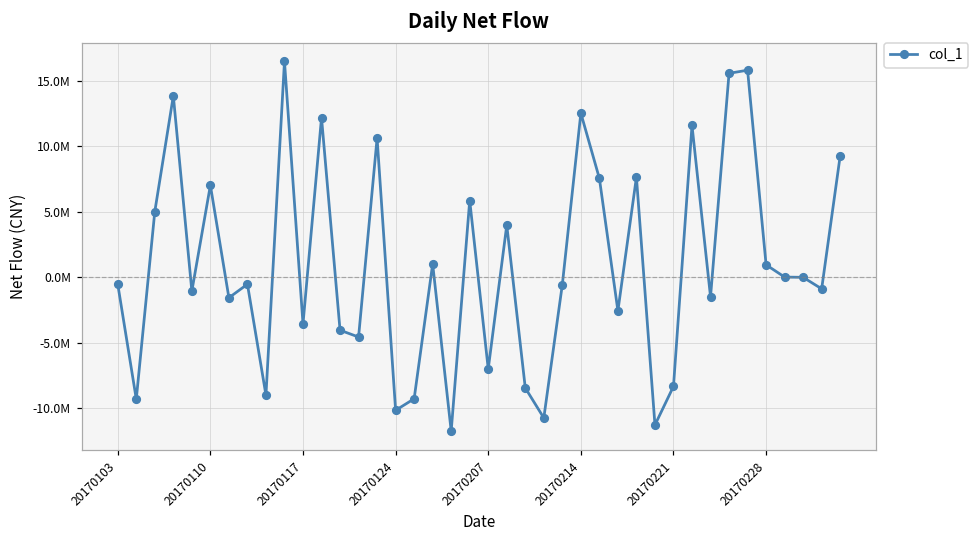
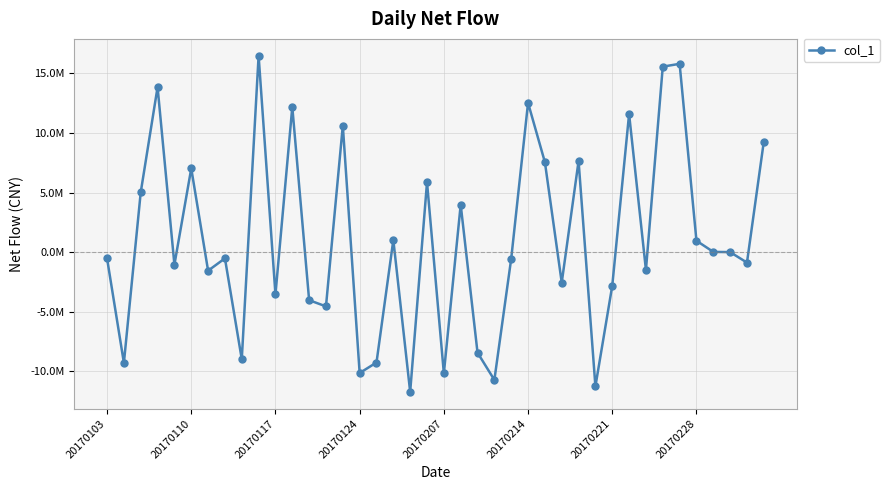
  {
    "20170103": -500000,
    "20170110": 7000000,
    "20170117": -3500000,
    "20170124": -10100000,
-   "20170207": -7000000,
+   "20170207": -10200000,
    "20170214": 12500000,
-   "20170221": -8300000,
+   "20170221": -2800000,
    "20170228": 1000000
  }
